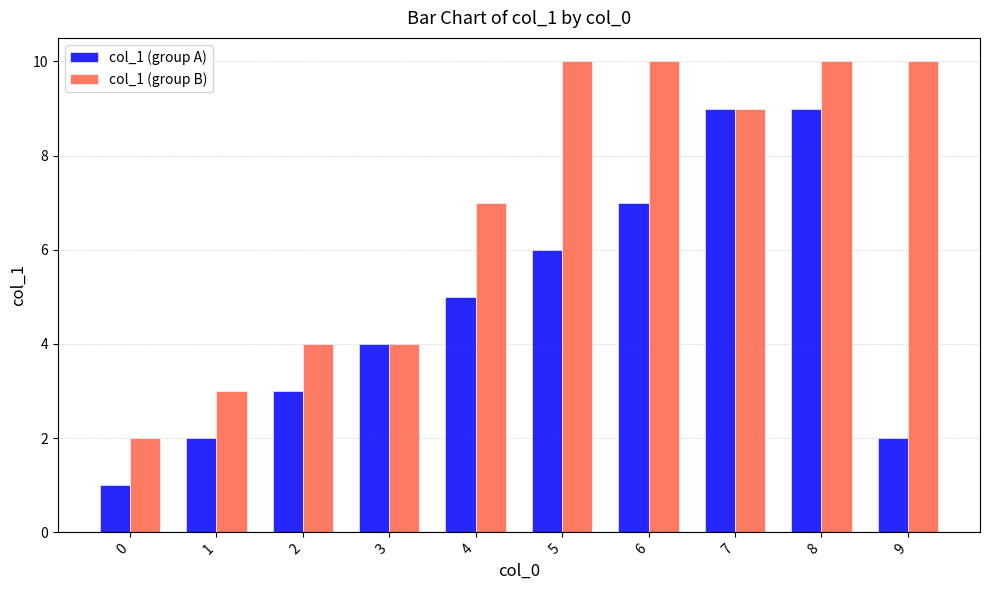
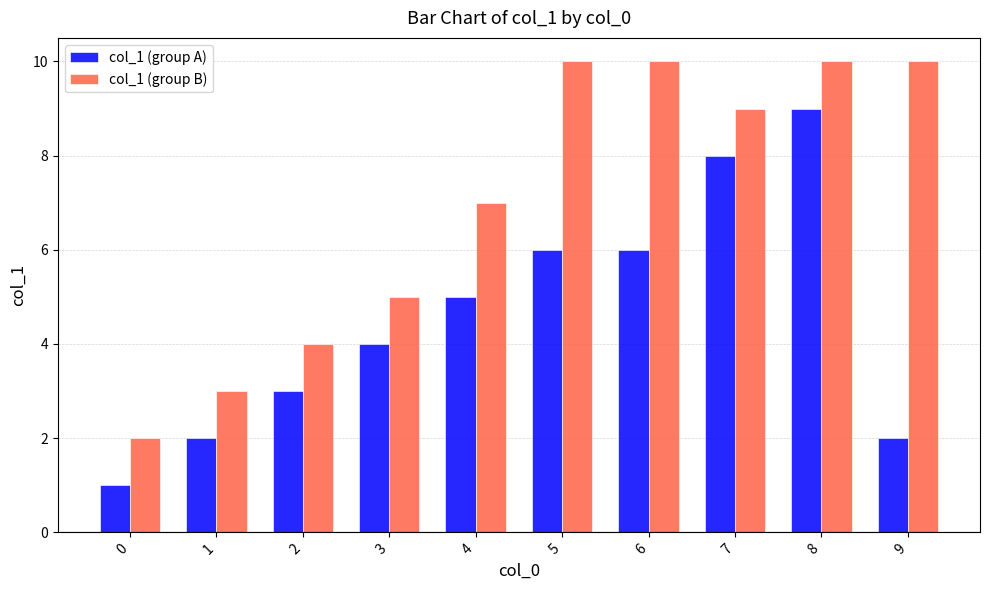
  {
    "col_1 (group A)": {
      "0": 1,
      "1": 2,
      "2": 3,
      "3": 4,
      "4": 5,
      "5": 6,
-     "6": 7,
-     "7": 9,
+     "6": 6,
+     "7": 8,
      "8": 9,
      "9": 2
    },
    "col_1 (group B)": {
      "0": 2,
      "1": 3,
      "2": 4,
-     "3": 4,
+     "3": 5,
      "4": 7,
      "5": 10,
      "6": 10,
      "7": 9,
      "8": 10,
      "9": 10
    }
  }
